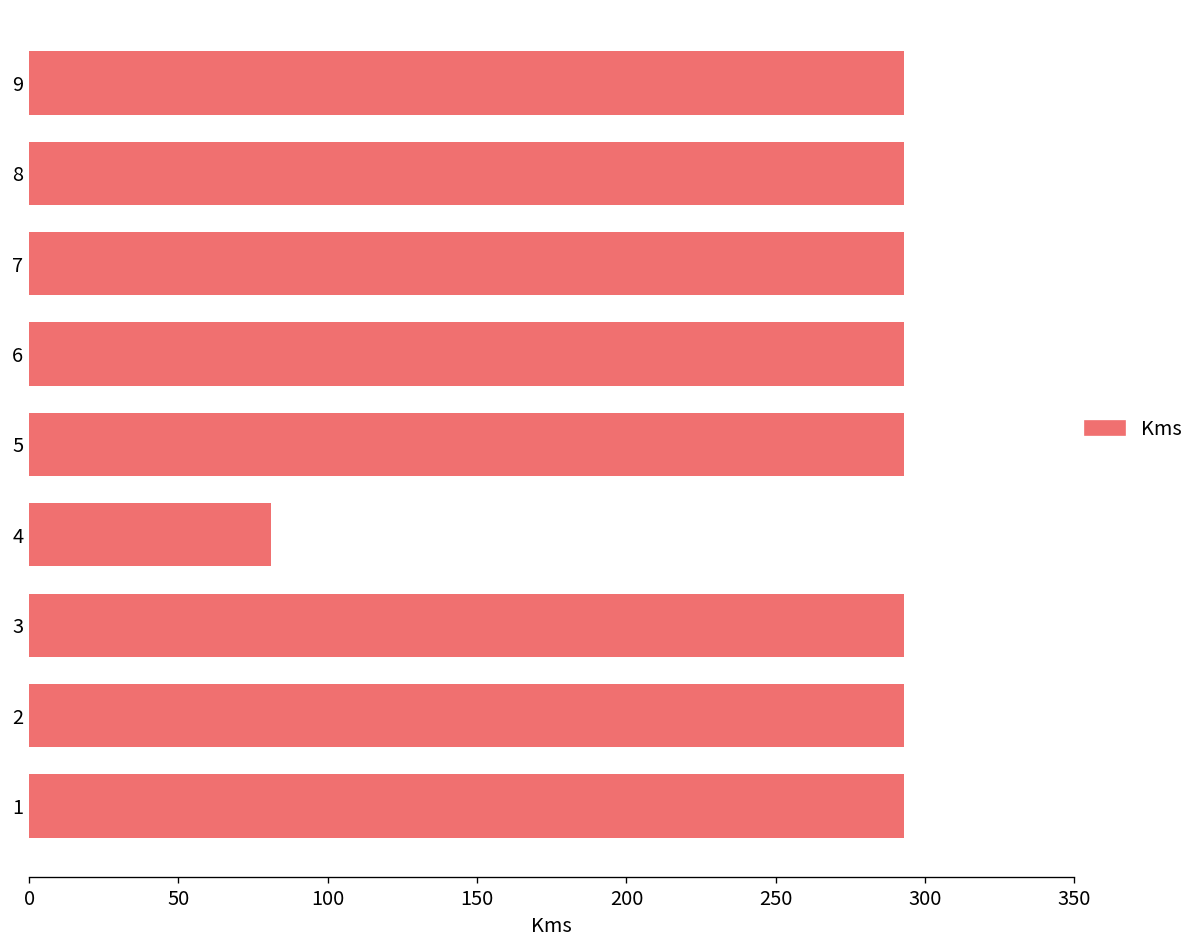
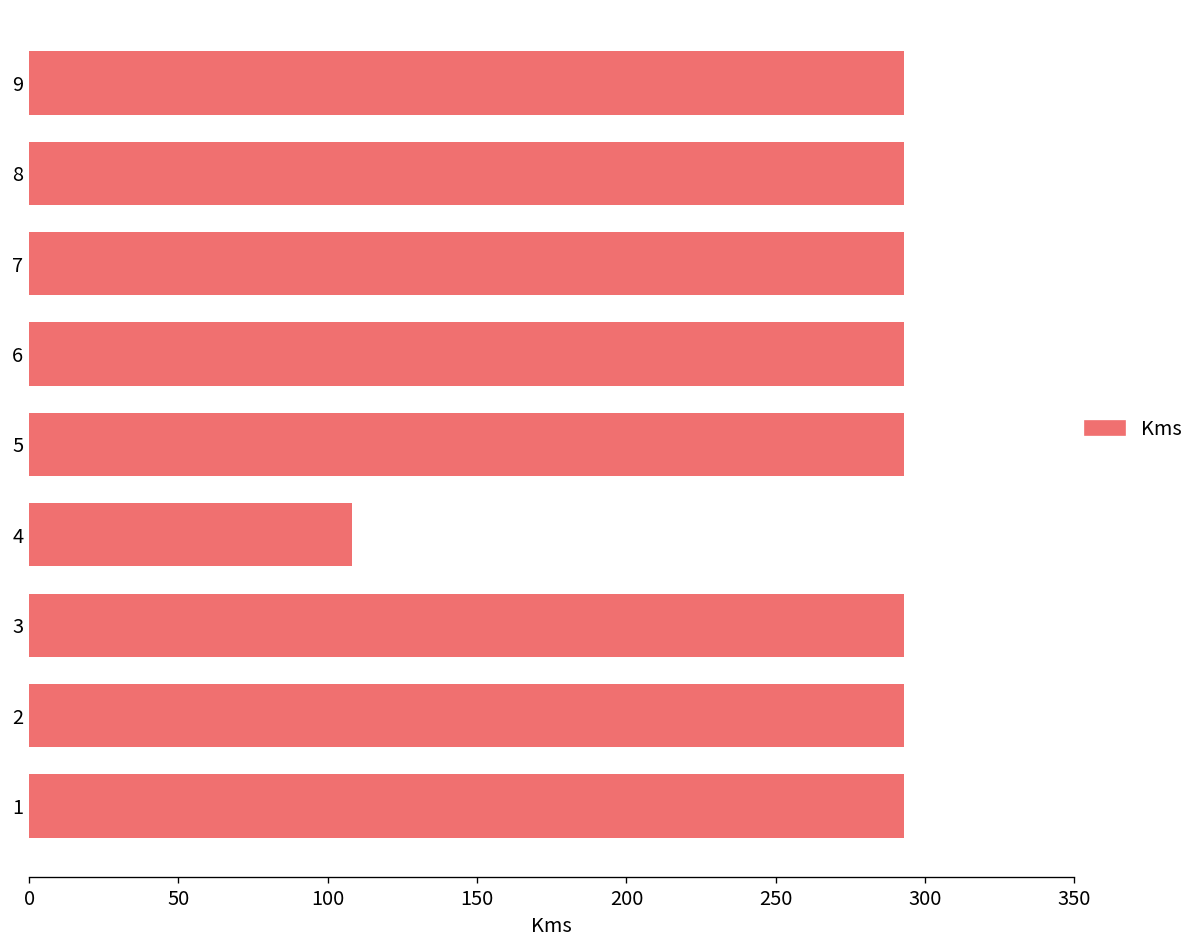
  {
    "9": 293,
    "8": 293,
    "7": 293,
    "6": 293,
    "5": 293,
-   "4": 81,
+   "4": 108,
    "3": 293,
    "2": 293,
    "1": 293
  }
